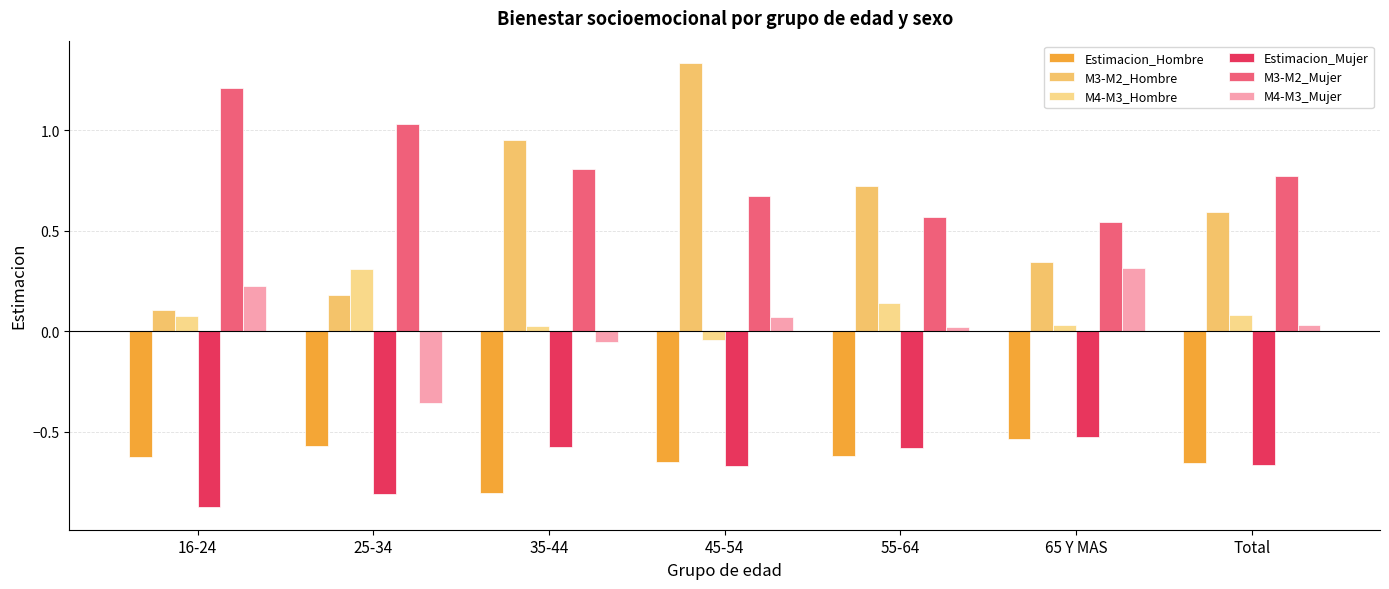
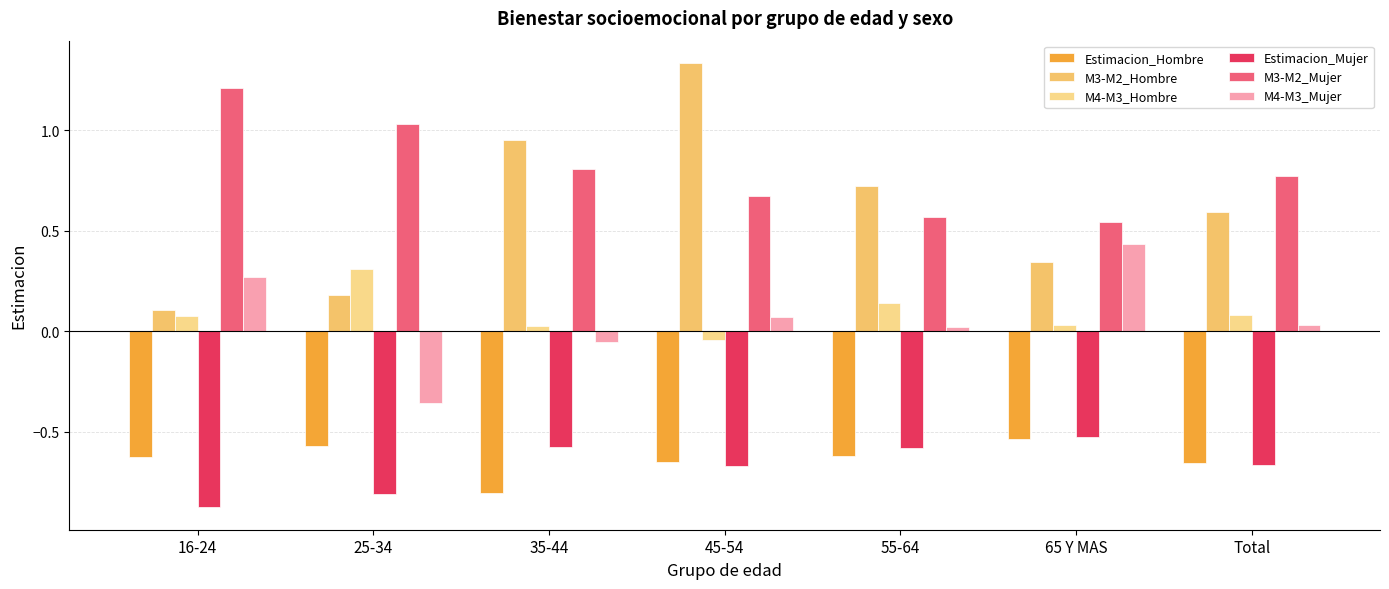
  {
    "M4-M3_Mujer": {
-     "16-24": 0.22,
+     "16-24": 0.27,
      "25-34": -0.36,
      "35-44": -0.05,
      "45-54": 0.07,
      "55-64": 0.02,
-     "65 Y MAS": 0.32,
+     "65 Y MAS": 0.43,
      "Total": 0.03
    }
  }
